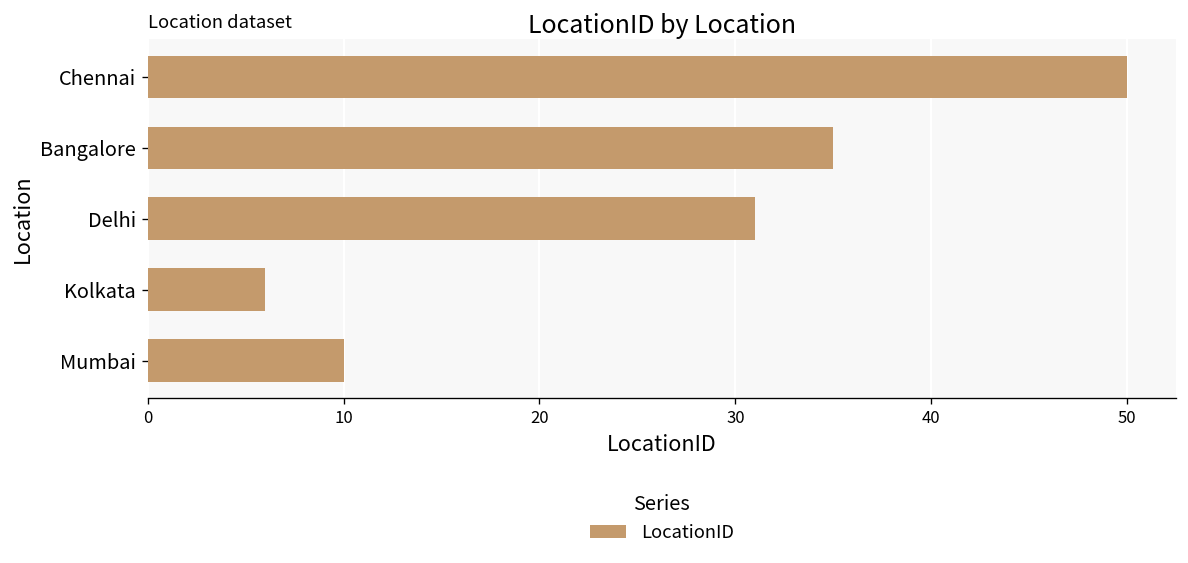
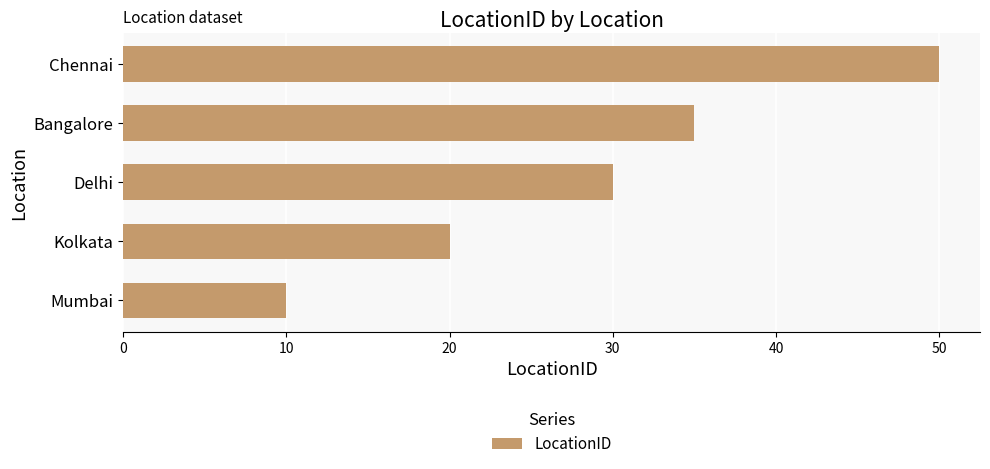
  {
    "Chennai": 50,
    "Bangalore": 35,
-   "Delhi": 31,
-   "Kolkata": 6,
+   "Delhi": 30,
+   "Kolkata": 20,
    "Mumbai": 10
  }
